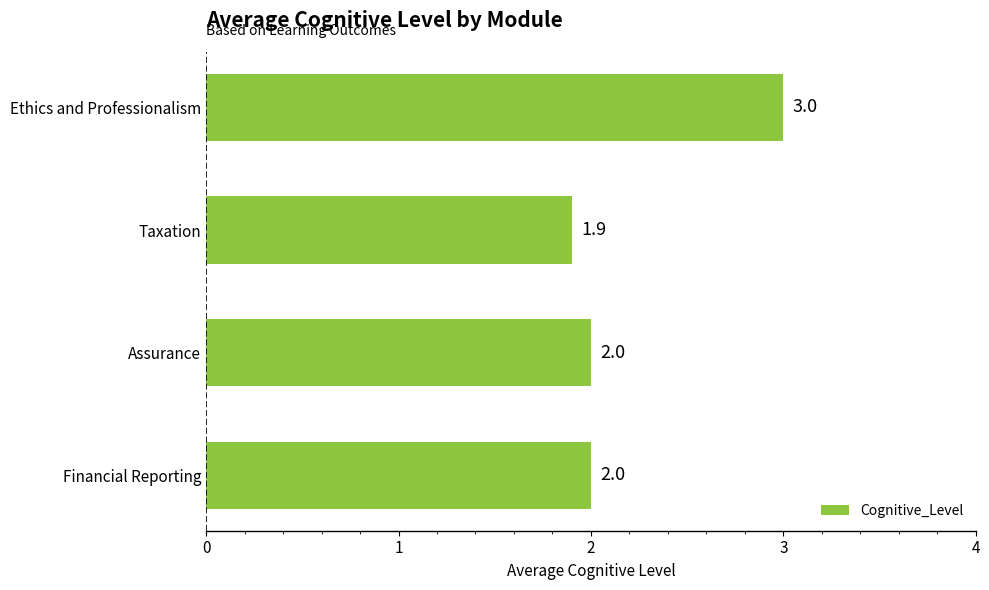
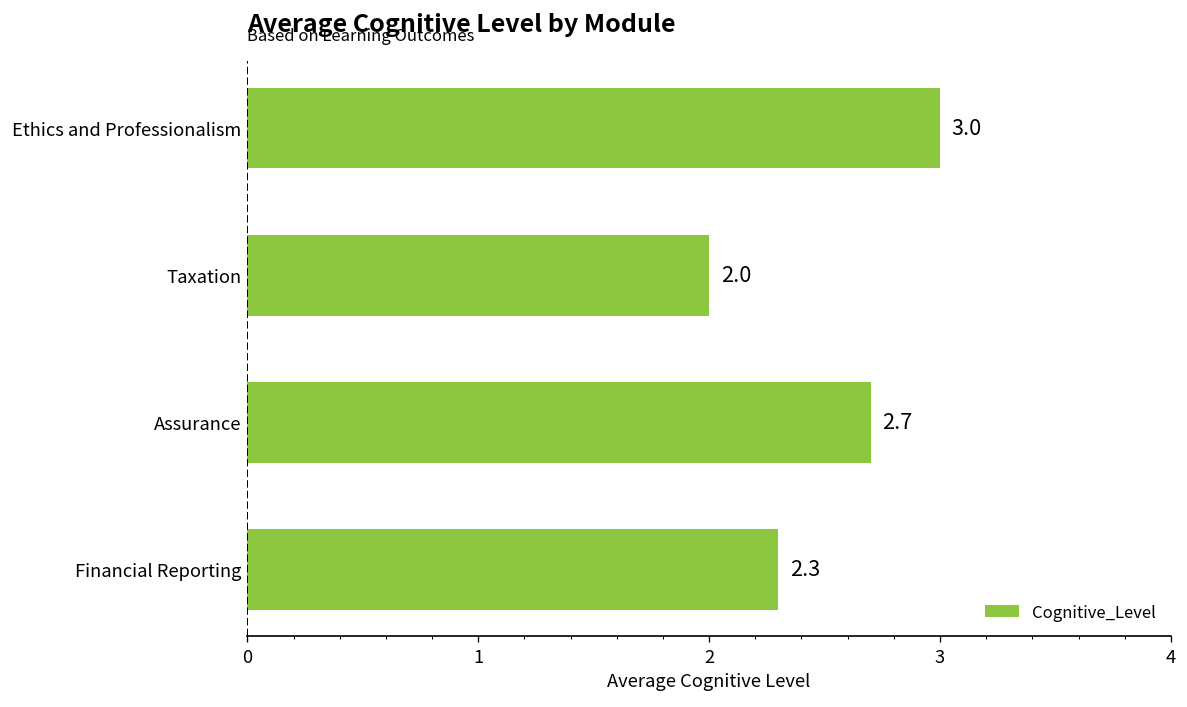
  {
    "Ethics and Professionalism": 3.0,
-   "Taxation": 1.9,
-   "Assurance": 2.0,
-   "Financial Reporting": 2.0
+   "Taxation": 2.0,
+   "Assurance": 2.7,
+   "Financial Reporting": 2.3
  }
